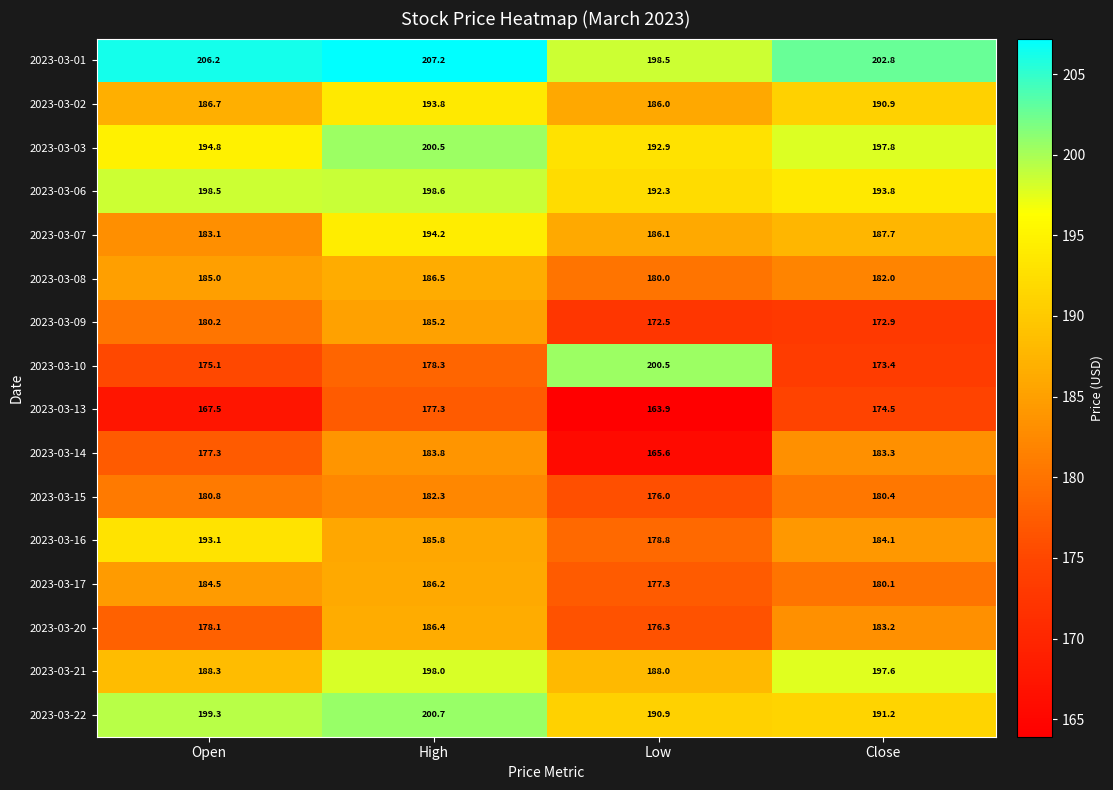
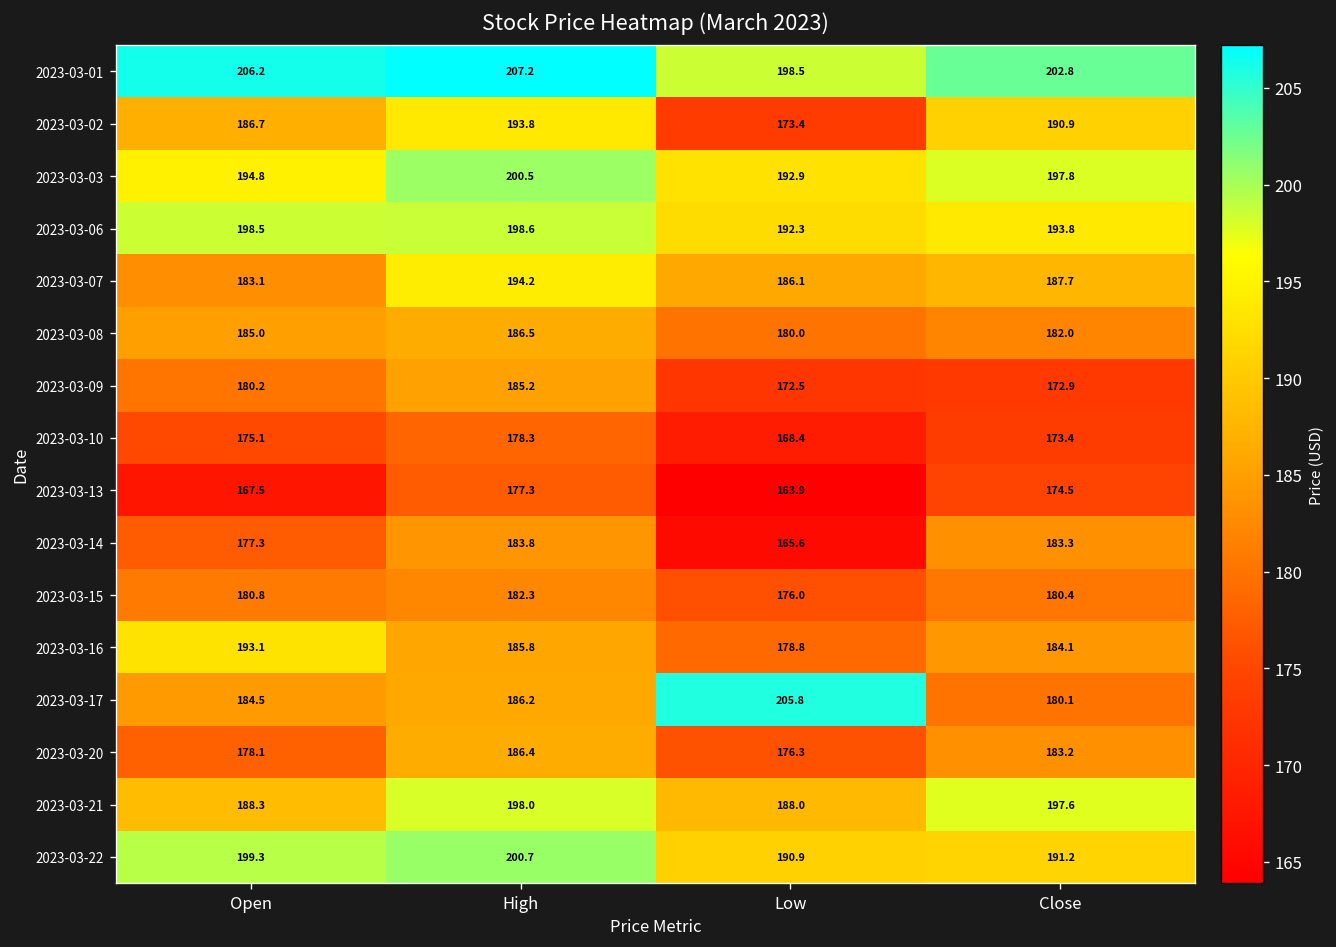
  {
    "2023-03-01": {
      "Open": 206.2,
      "High": 207.2,
      "Low": 198.5,
      "Close": 202.8
    },
    "2023-03-02": {
      "Open": 186.7,
      "High": 193.8,
-     "Low": 186.0,
+     "Low": 173.4,
      "Close": 190.9
    },
    "2023-03-03": {
      "Open": 194.8,
      "High": 200.5,
      "Low": 192.9,
      "Close": 197.8
    },
    "2023-03-06": {
      "Open": 198.5,
      "High": 198.6,
      "Low": 192.3,
      "Close": 193.8
    },
    "2023-03-07": {
      "Open": 183.1,
      "High": 194.2,
      "Low": 186.1,
      "Close": 187.7
    },
    "2023-03-08": {
      "Open": 185.0,
      "High": 186.5,
      "Low": 180.0,
      "Close": 182.0
    },
    "2023-03-09": {
      "Open": 180.2,
      "High": 185.2,
      "Low": 172.5,
      "Close": 172.9
    },
    "2023-03-10": {
      "Open": 175.1,
      "High": 178.3,
-     "Low": 200.5,
+     "Low": 168.4,
      "Close": 173.4
    },
    "2023-03-13": {
      "Open": 167.5,
      "High": 177.3,
      "Low": 163.9,
      "Close": 174.5
    },
    "2023-03-14": {
      "Open": 177.3,
      "High": 183.8,
      "Low": 165.6,
      "Close": 183.3
    },
    "2023-03-15": {
      "Open": 180.8,
      "High": 182.3,
      "Low": 176.0,
      "Close": 180.4
    },
    "2023-03-16": {
      "Open": 193.1,
      "High": 185.8,
      "Low": 178.8,
      "Close": 184.1
    },
    "2023-03-17": {
      "Open": 184.5,
      "High": 186.2,
-     "Low": 177.3,
+     "Low": 205.8,
      "Close": 180.1
    },
    "2023-03-20": {
      "Open": 178.1,
      "High": 186.4,
      "Low": 176.3,
      "Close": 183.2
    },
    "2023-03-21": {
      "Open": 188.3,
      "High": 198.0,
      "Low": 188.0,
      "Close": 197.6
    },
    "2023-03-22": {
      "Open": 199.3,
      "High": 200.7,
      "Low": 190.9,
      "Close": 191.2
    }
  }
